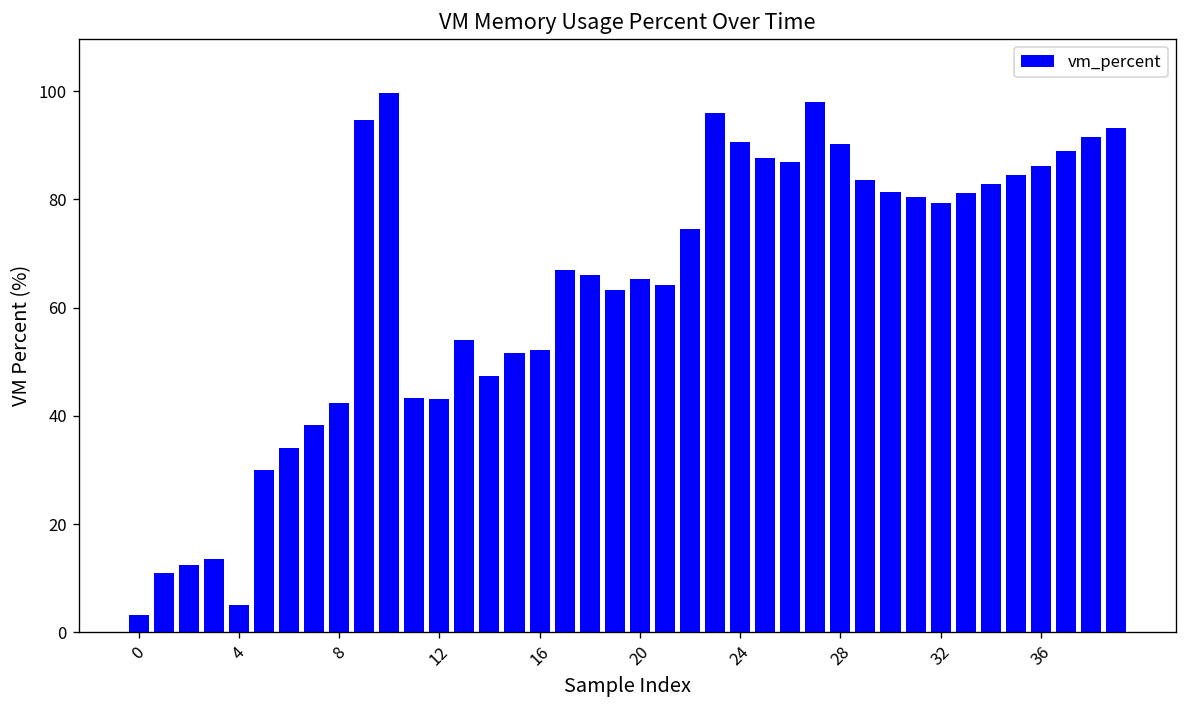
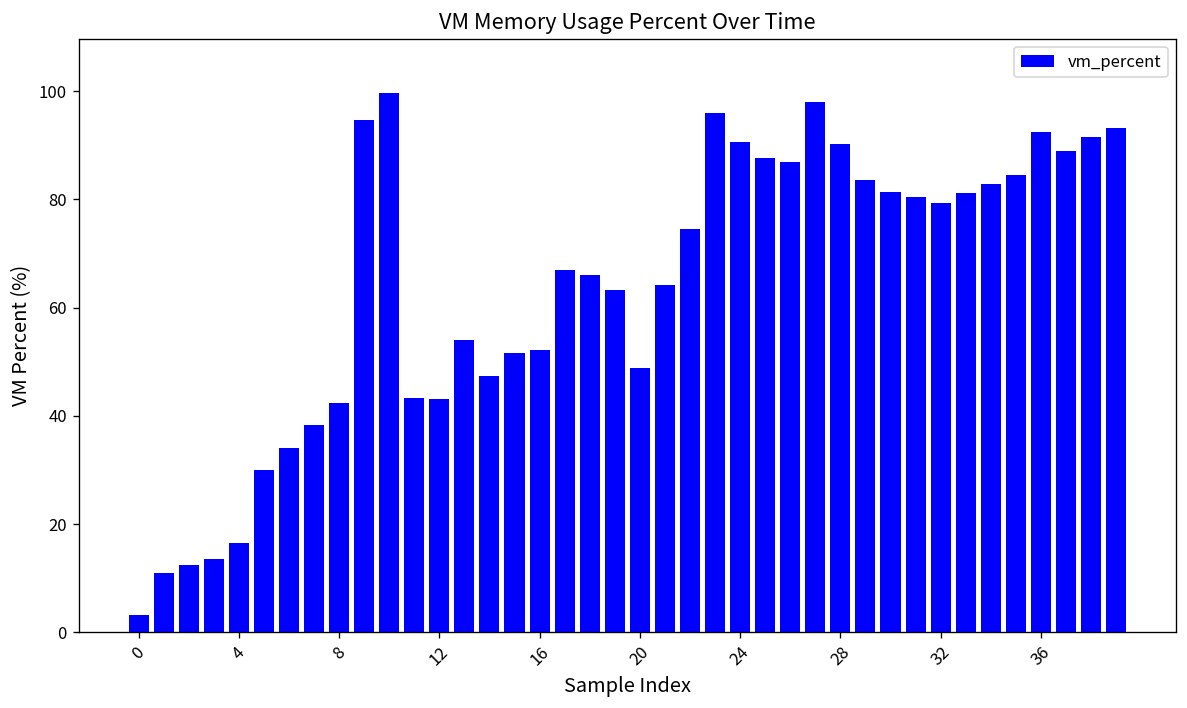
  {
    "0": 3,
-   "4": 5,
+   "4": 16,
    "8": 42,
    "12": 43,
    "16": 52,
-   "20": 65,
+   "20": 49,
    "24": 91,
    "28": 90,
    "32": 79,
-   "36": 86
+   "36": 93
  }
